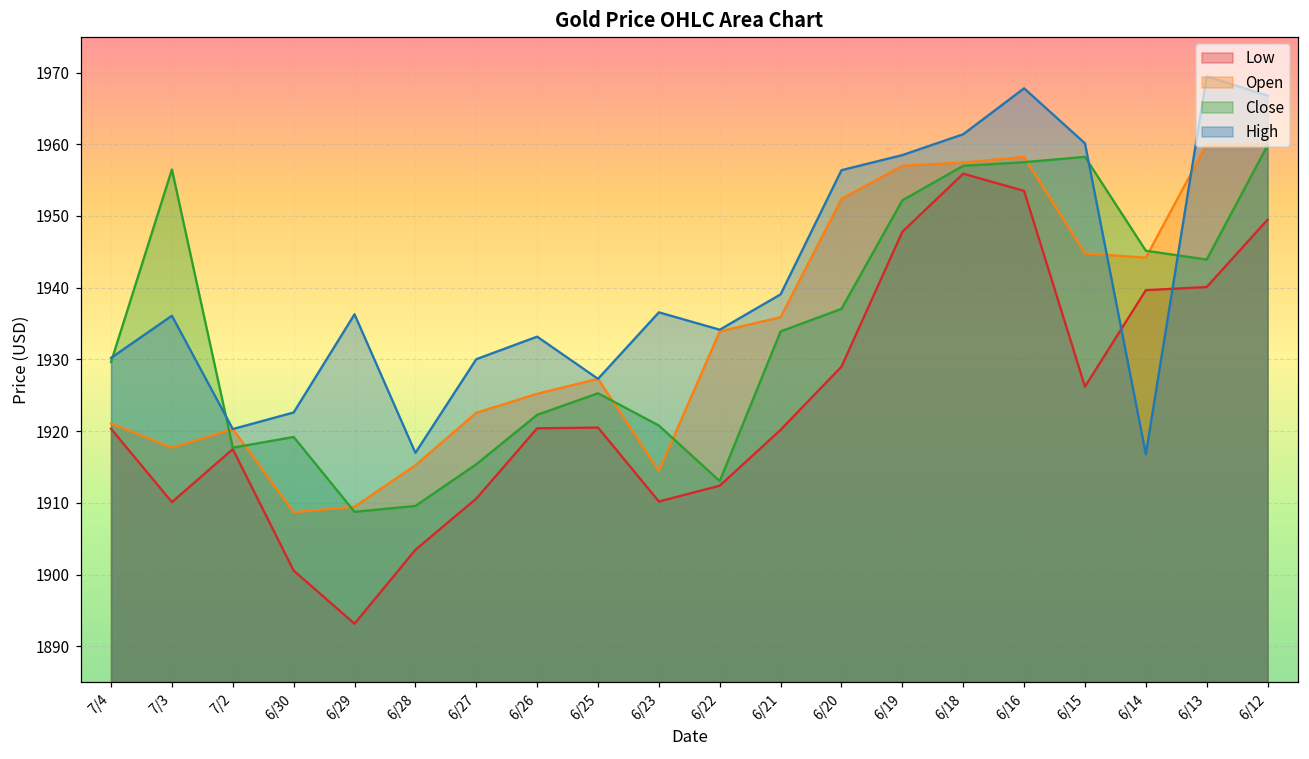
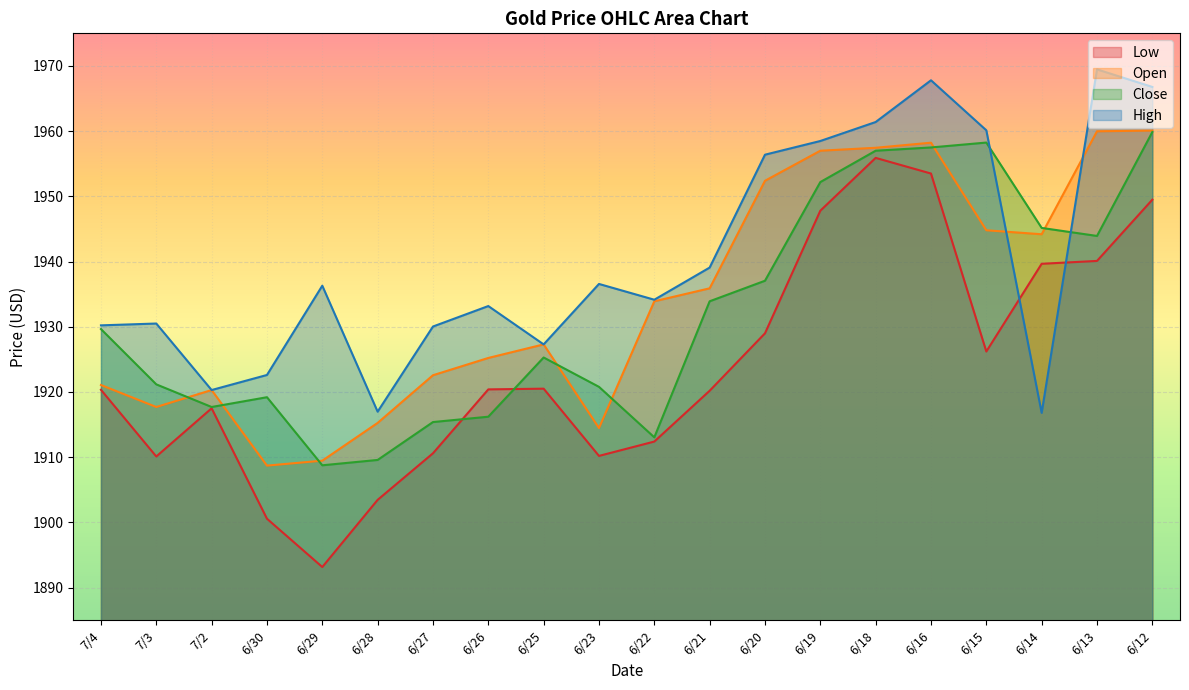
  {
    "Close": {
      "7/4": 1930,
-     "7/3": 1956,
+     "7/3": 1921,
      "6/30": 1919,
      "6/29": 1909,
      "6/28": 1910,
      "6/27": 1915,
-     "6/26": 1922,
+     "6/26": 1916,
      "6/25": 1925,
      "6/23": 1921,
      "6/22": 1913,
      "6/21": 1934,
      "6/20": 1937,
      "6/19": 1952,
      "6/18": 1957,
      "6/16": 1958,
      "6/15": 1958,
      "6/14": 1945,
      "6/13": 1944
    },
    "High": {
      "7/4": 1930,
-     "7/3": 1936,
+     "7/3": 1931,
      "6/30": 1923,
      "6/29": 1936,
      "6/28": 1917,
      "6/27": 1930,
      "6/26": 1933,
      "6/23": 1937,
      "6/21": 1939,
      "6/20": 1956,
      "6/19": 1958,
      "6/18": 1961,
      "6/16": 1968,
      "6/15": 1960,
      "6/14": 1917
    }
  }
